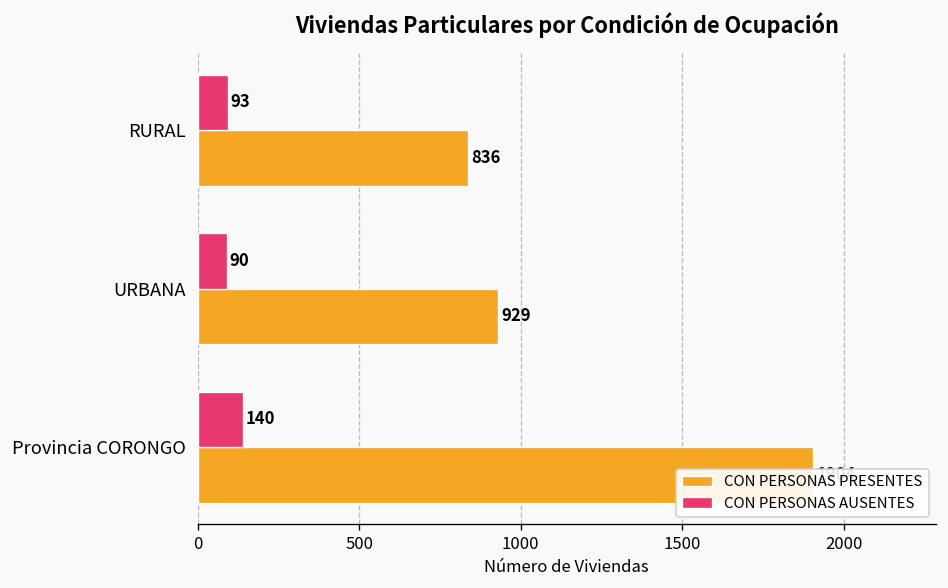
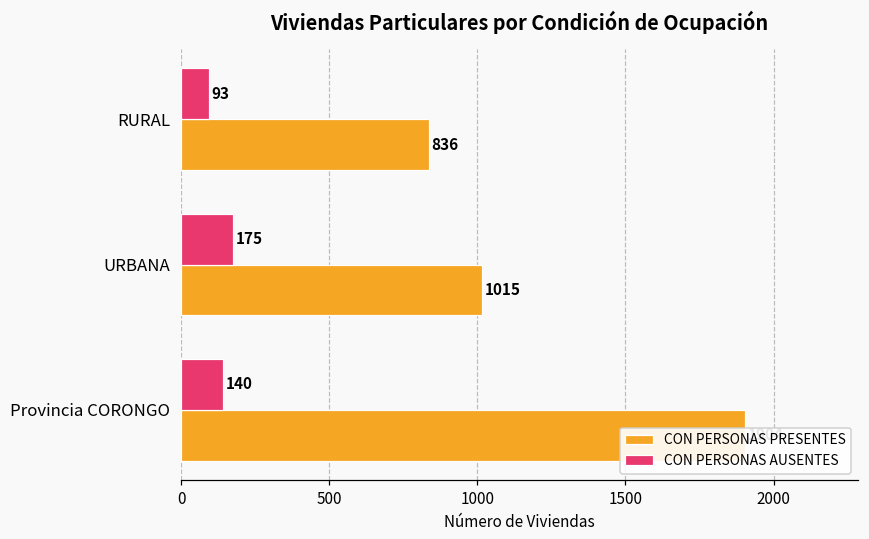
  {
    "CON PERSONAS PRESENTES": {
      "RURAL": 836,
-     "URBANA": 929
+     "URBANA": 1015
    },
    "CON PERSONAS AUSENTES": {
      "RURAL": 93,
-     "URBANA": 90,
+     "URBANA": 175,
      "Provincia CORONGO": 140
    }
  }
